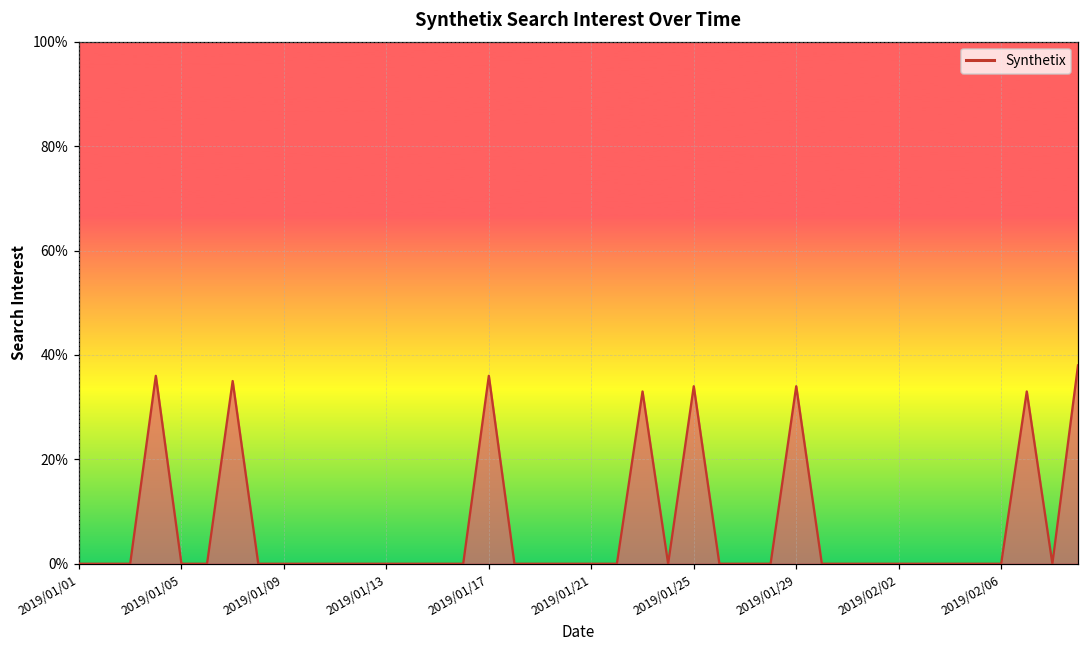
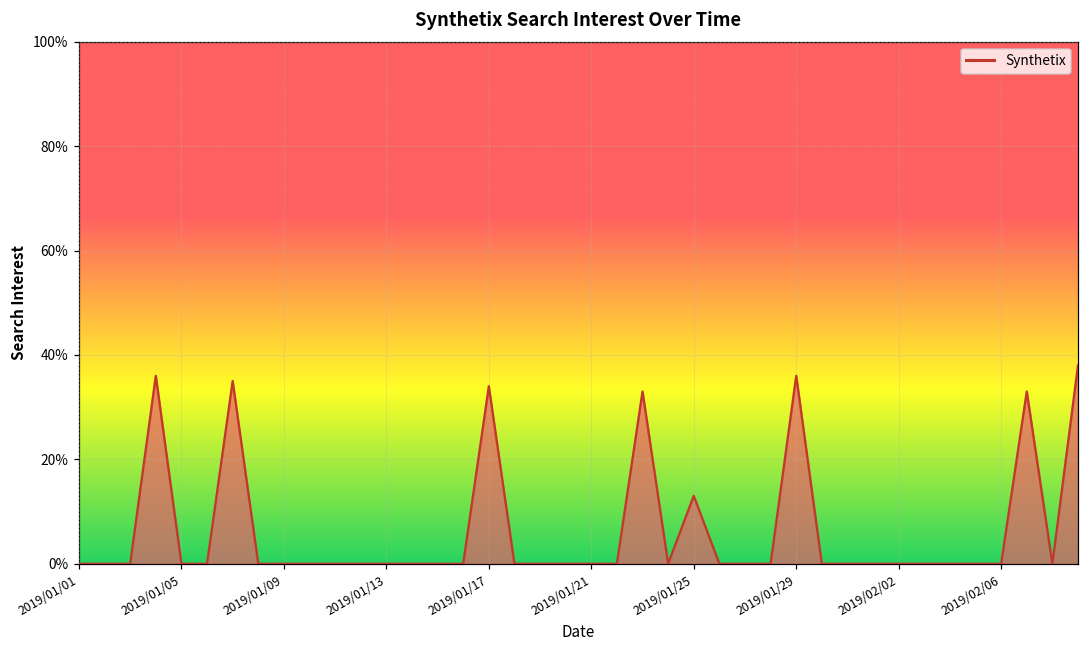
  {
    "2019/01/01": "0%",
    "2019/01/05": "0%",
    "2019/01/09": "0%",
    "2019/01/13": "0%",
-   "2019/01/17": "36%",
+   "2019/01/17": "34%",
    "2019/01/21": "0%",
-   "2019/01/25": "34%",
-   "2019/01/29": "34%",
+   "2019/01/25": "13%",
+   "2019/01/29": "36%",
    "2019/02/02": "0%",
    "2019/02/06": "0%"
  }
